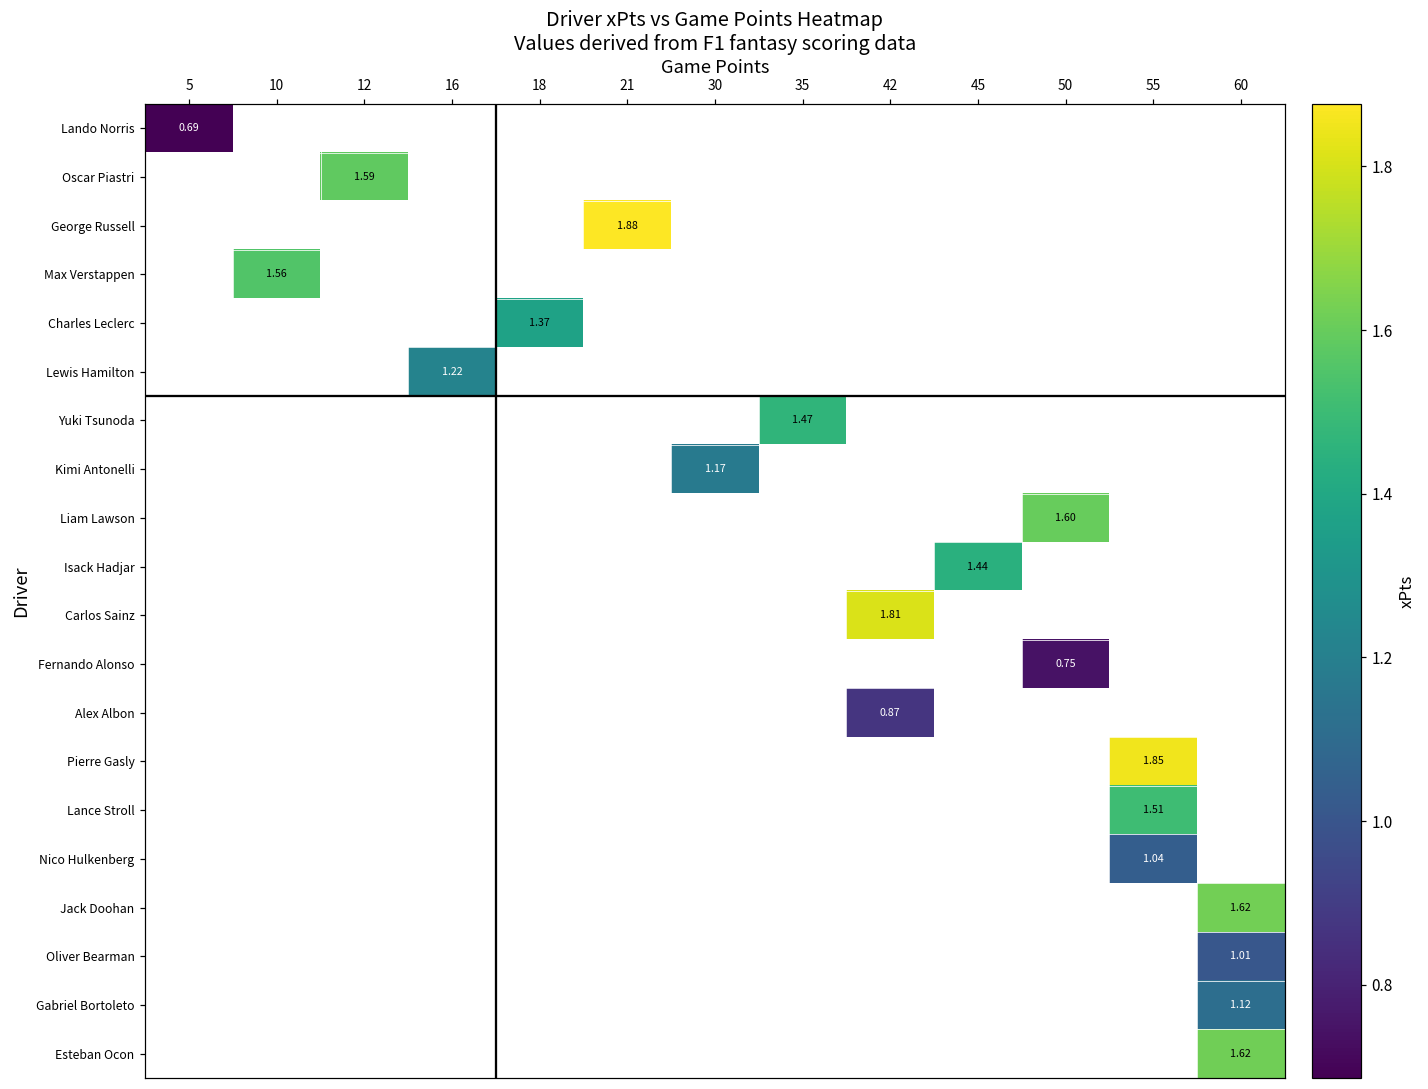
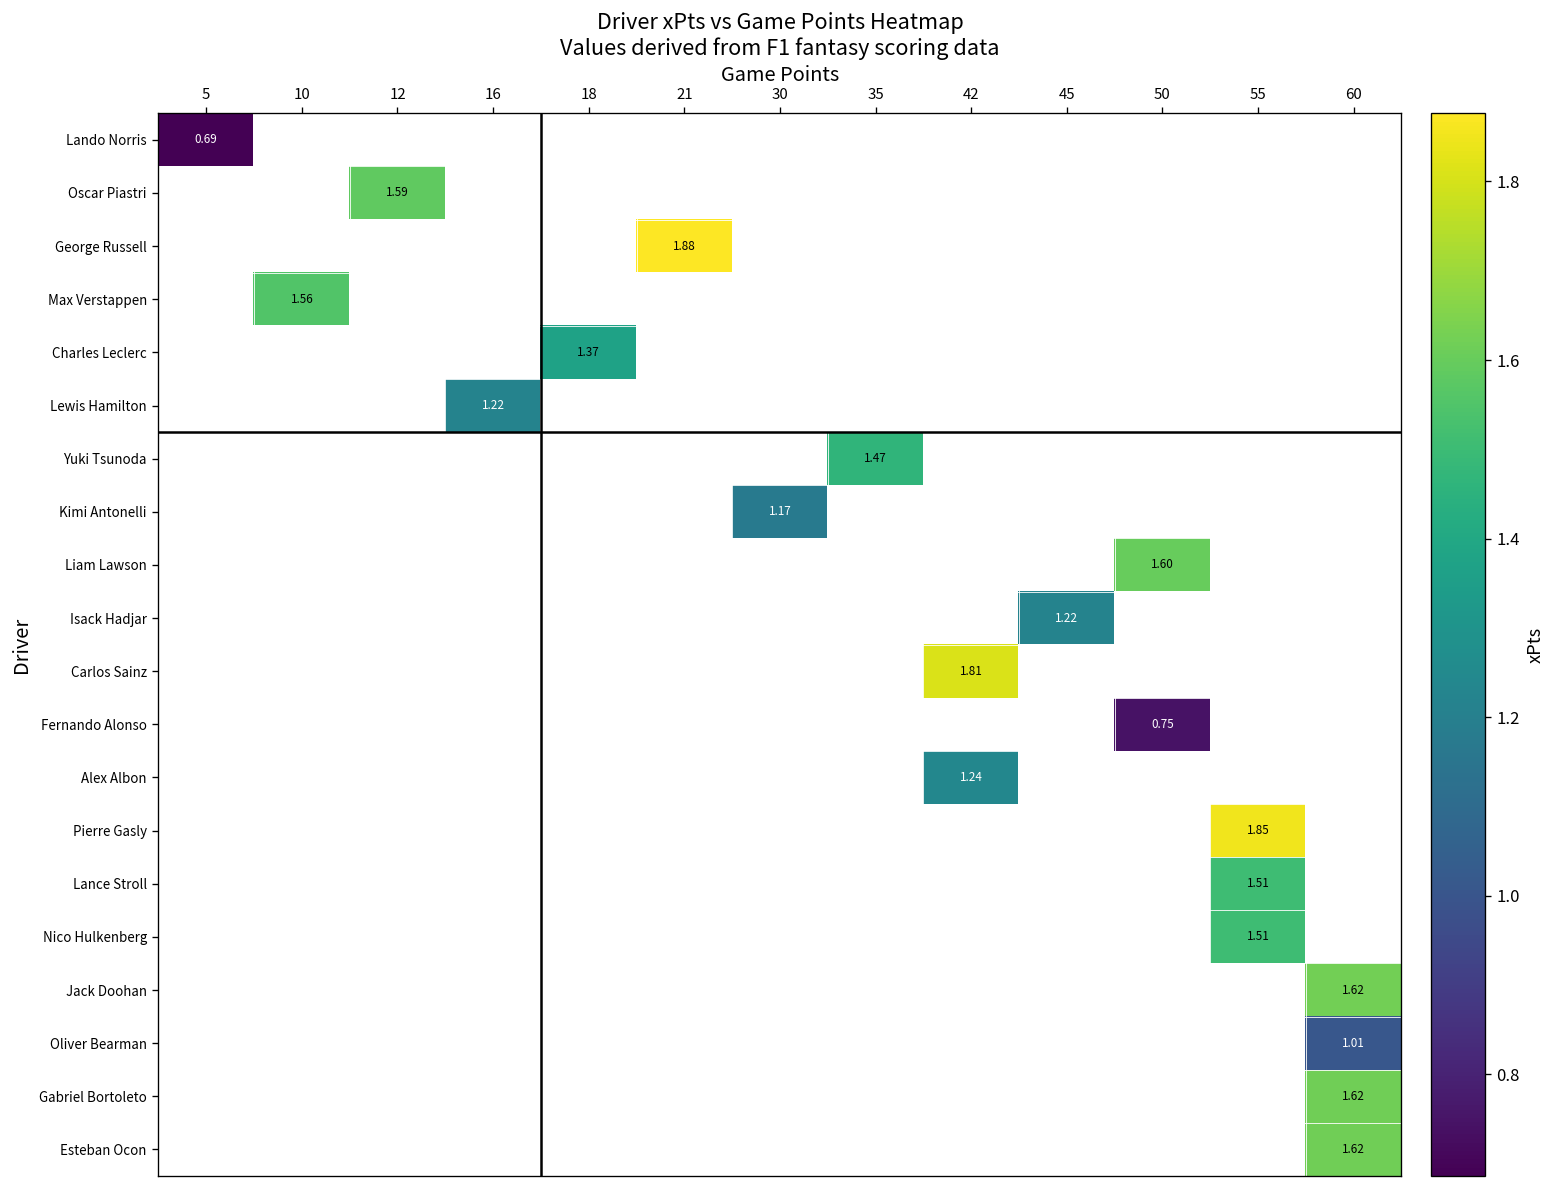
  {
    "Lando Norris": {
      "5": 0.69
    },
    "Oscar Piastri": {
      "12": 1.59
    },
    "George Russell": {
      "21": 1.88
    },
    "Max Verstappen": {
      "10": 1.56
    },
    "Charles Leclerc": {
      "18": 1.37
    },
    "Lewis Hamilton": {
      "16": 1.22
    },
    "Yuki Tsunoda": {
      "35": 1.47
    },
    "Kimi Antonelli": {
      "30": 1.17
    },
    "Liam Lawson": {
      "50": 1.60
    },
    "Isack Hadjar": {
-     "45": 1.44
+     "45": 1.22
    },
    "Carlos Sainz": {
      "42": 1.81
    },
    "Fernando Alonso": {
      "50": 0.75
    },
    "Alex Albon": {
-     "42": 0.87
+     "42": 1.24
    },
    "Pierre Gasly": {
      "55": 1.85
    },
    "Lance Stroll": {
      "55": 1.51
    },
    "Nico Hulkenberg": {
-     "55": 1.04
+     "55": 1.51
    },
    "Jack Doohan": {
      "60": 1.62
    },
    "Oliver Bearman": {
      "60": 1.01
    },
    "Gabriel Bortoleto": {
-     "60": 1.12
+     "60": 1.62
    },
    "Esteban Ocon": {
      "60": 1.62
    }
  }
